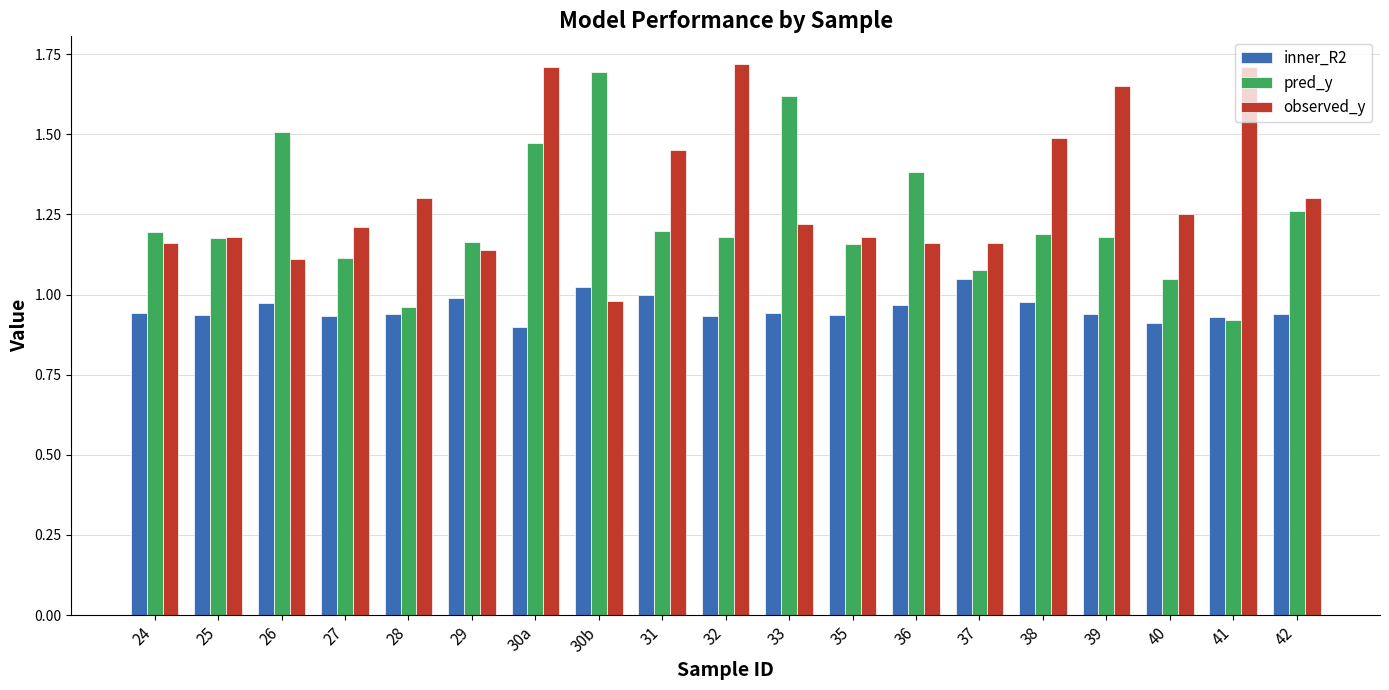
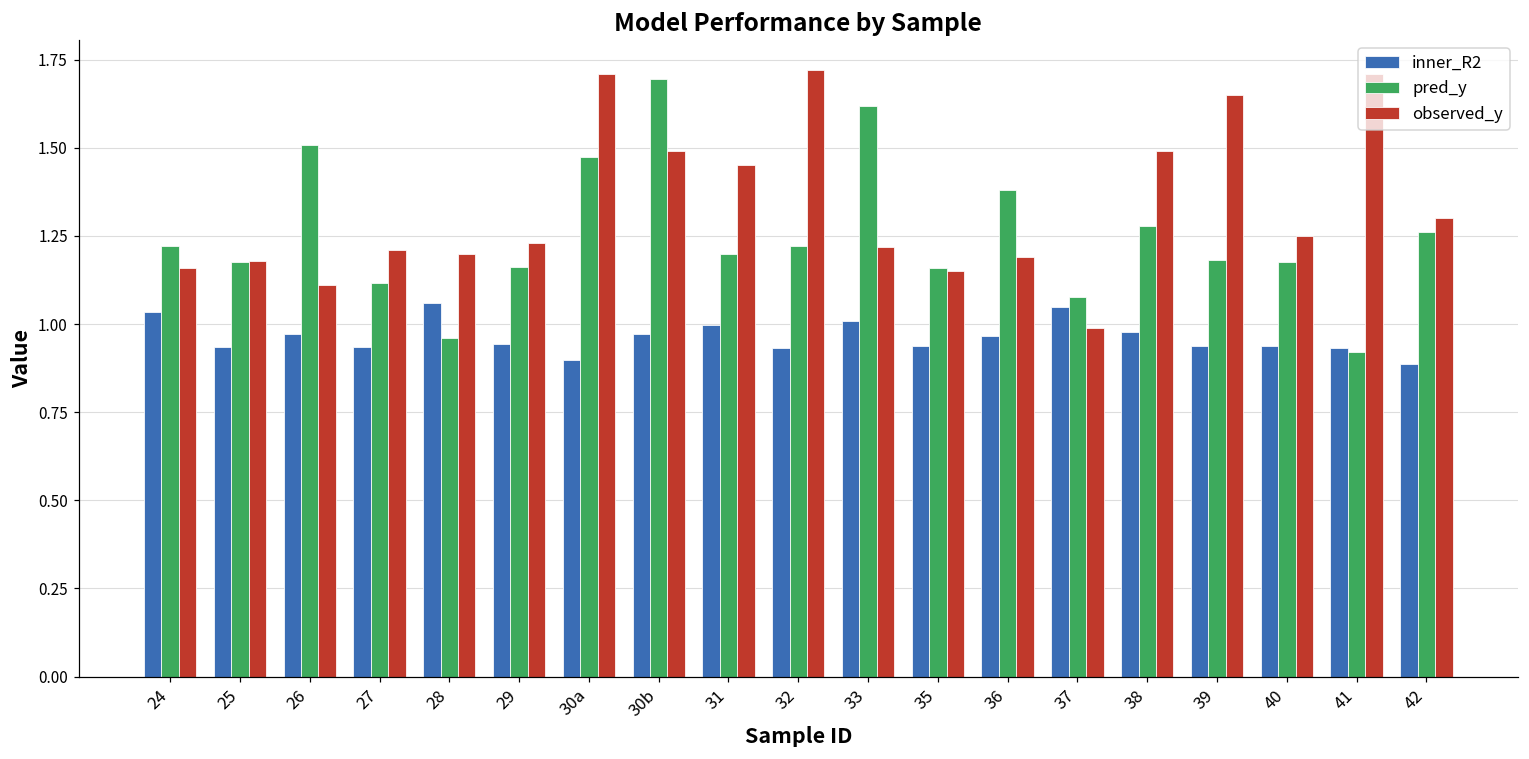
  {
    "inner_R2": {
-     "24": 0.94,
+     "24": 1.04,
      "25": 0.94,
      "26": 0.97,
      "27": 0.93,
-     "28": 0.94,
-     "29": 0.99,
+     "28": 1.06,
+     "29": 0.94,
      "30a": 0.90,
-     "30b": 1.02,
+     "30b": 0.97,
      "31": 1.00,
      "32": 0.93,
-     "33": 0.94,
+     "33": 1.01,
      "35": 0.94,
      "36": 0.97,
      "37": 1.05,
      "38": 0.98,
      "39": 0.94,
-     "40": 0.91,
+     "40": 0.94,
      "41": 0.93,
-     "42": 0.94
+     "42": 0.89
    },
    "pred_y": {
-     "24": 1.19,
+     "24": 1.22,
      "25": 1.18,
      "26": 1.51,
      "27": 1.12,
      "28": 0.96,
      "29": 1.16,
      "30a": 1.47,
      "30b": 1.70,
      "31": 1.20,
-     "32": 1.18,
+     "32": 1.22,
      "33": 1.62,
      "35": 1.16,
      "36": 1.38,
      "37": 1.08,
-     "38": 1.19,
+     "38": 1.28,
      "39": 1.18,
-     "40": 1.05,
+     "40": 1.18,
      "41": 0.92,
      "42": 1.26
    },
    "observed_y": {
      "24": 1.16,
      "25": 1.18,
      "26": 1.11,
      "27": 1.21,
-     "28": 1.3,
-     "29": 1.14,
+     "28": 1.2,
+     "29": 1.23,
      "30a": 1.71,
-     "30b": 0.98,
+     "30b": 1.49,
      "31": 1.45,
      "32": 1.72,
      "33": 1.22,
-     "35": 1.18,
-     "36": 1.16,
-     "37": 1.16,
+     "35": 1.15,
+     "36": 1.19,
+     "37": 0.99,
      "38": 1.49,
      "39": 1.65,
      "40": 1.25,
      "42": 1.30
    }
  }
